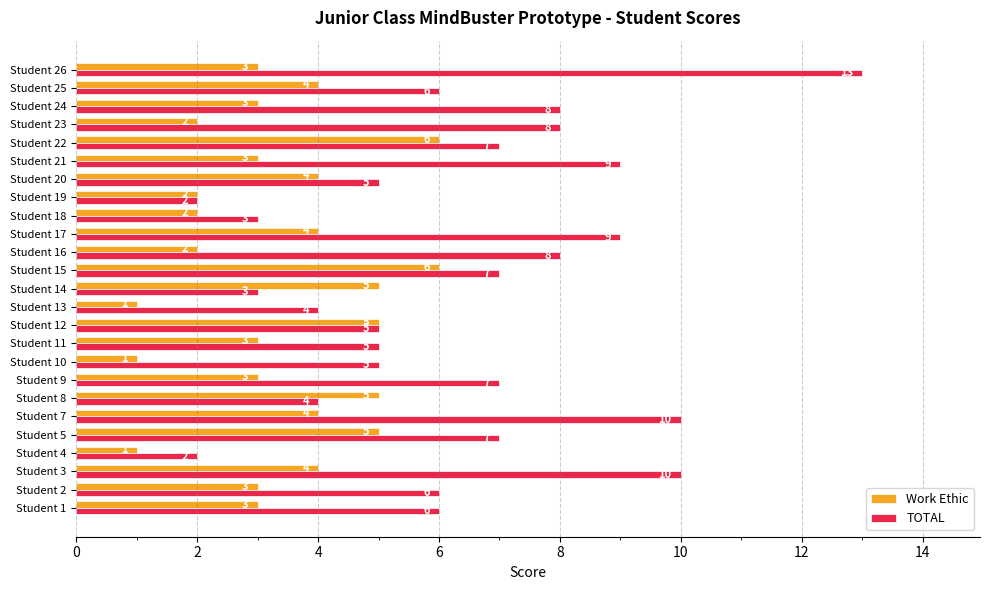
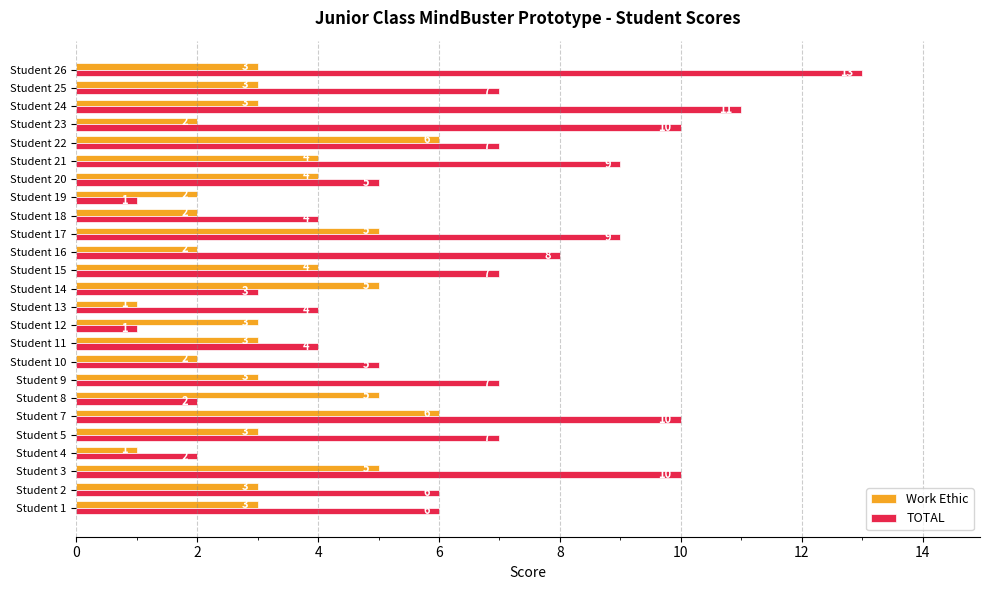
  {
    "Work Ethic": {
      "Student 26": 3,
-     "Student 25": 4,
+     "Student 25": 3,
      "Student 24": 3,
      "Student 23": 2,
-     "Student 21": 3,
+     "Student 21": 4,
      "Student 20": 4,
      "Student 18": 2,
-     "Student 17": 4,
+     "Student 17": 5,
      "Student 16": 2,
-     "Student 15": 6,
+     "Student 15": 4,
      "Student 13": 1,
-     "Student 12": 5,
+     "Student 12": 3,
      "Student 11": 3,
-     "Student 10": 1,
+     "Student 10": 2,
      "Student 9": 3,
-     "Student 7": 4,
-     "Student 5": 5,
+     "Student 7": 6,
+     "Student 5": 3,
      "Student 4": 1,
-     "Student 3": 4,
+     "Student 3": 5,
      "Student 2": 3,
      "Student 1": 3
    },
    "TOTAL": {
-     "Student 25": 6,
-     "Student 24": 8,
-     "Student 23": 8,
-     "Student 19": 2,
-     "Student 18": 3,
+     "Student 25": 7,
+     "Student 24": 11,
+     "Student 23": 10,
+     "Student 19": 1,
+     "Student 18": 4,
      "Student 14": 3,
-     "Student 12": 5,
-     "Student 11": 5,
-     "Student 8": 4
+     "Student 12": 1,
+     "Student 11": 4,
+     "Student 8": 2
    }
  }
